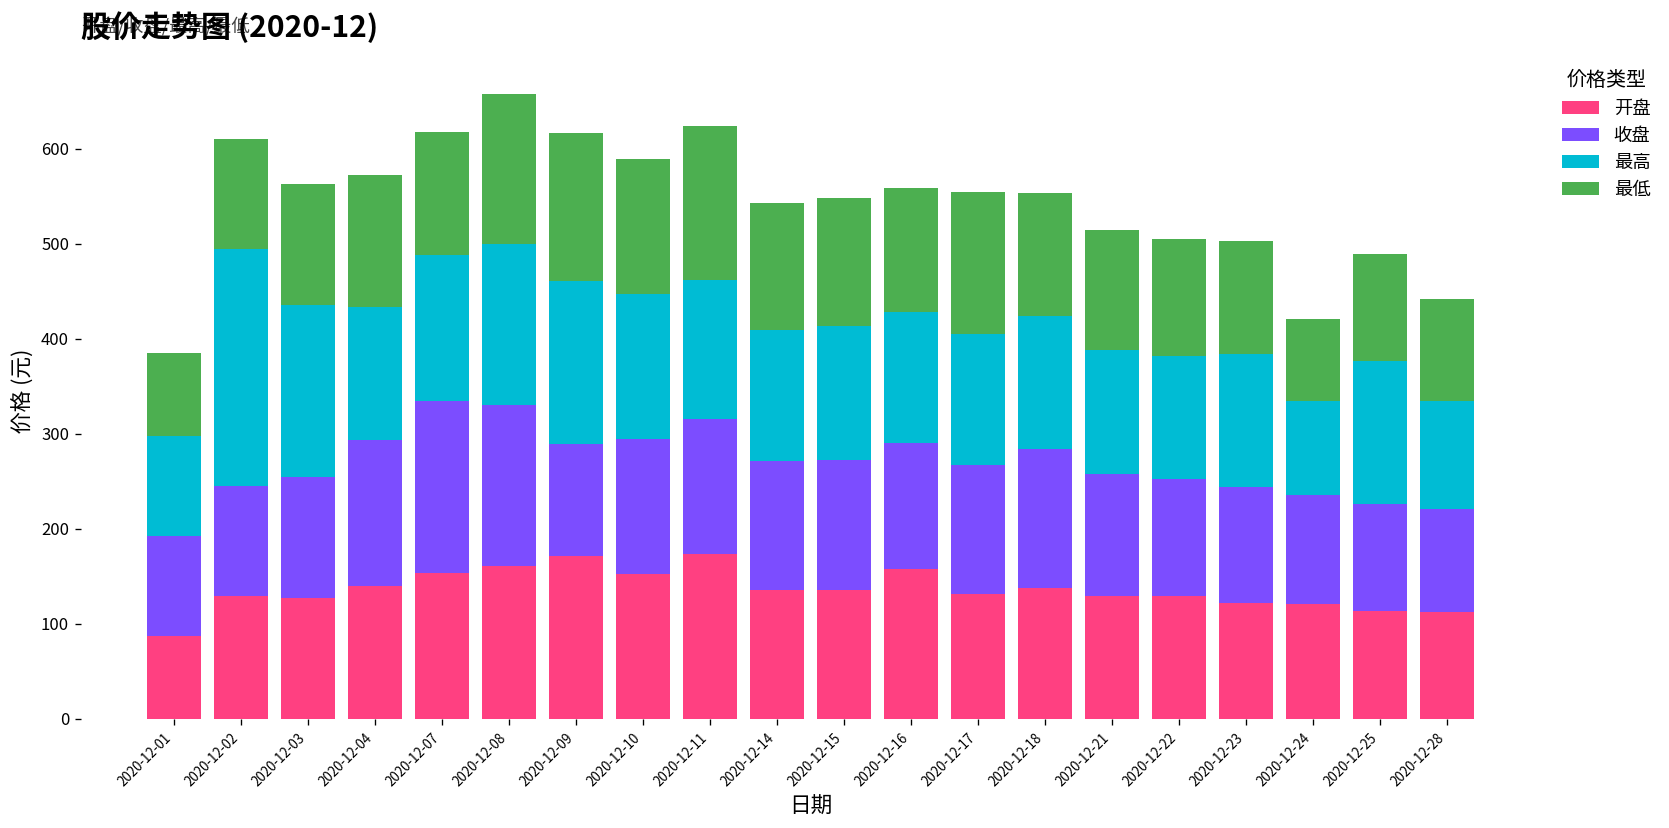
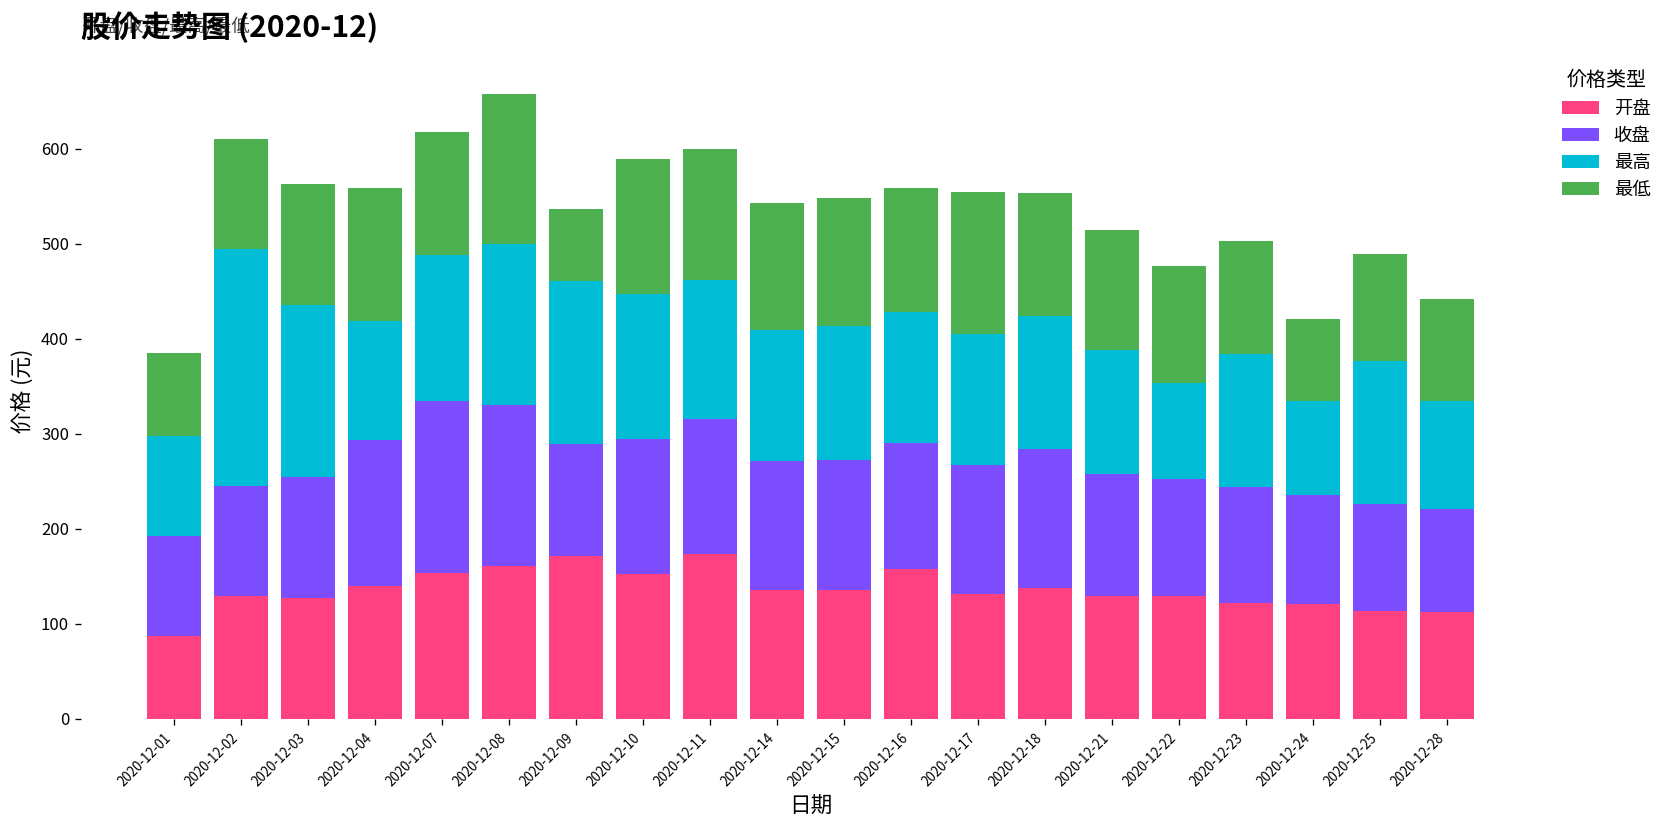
  {
    "开盘": {
      "2020-12-01": 90,
      "2020-12-02": 130,
      "2020-12-03": 130,
      "2020-12-04": 140,
      "2020-12-07": 150,
      "2020-12-08": 160,
      "2020-12-09": 170,
      "2020-12-10": 150,
      "2020-12-11": 170,
      "2020-12-14": 140,
      "2020-12-15": 140,
      "2020-12-16": 160,
      "2020-12-17": 130,
      "2020-12-18": 140,
      "2020-12-21": 130,
      "2020-12-22": 130,
      "2020-12-23": 120,
      "2020-12-24": 120,
      "2020-12-25": 110,
      "2020-12-28": 110
    },
    "收盘": {
      "2020-12-01": 100,
      "2020-12-02": 120,
      "2020-12-03": 130,
      "2020-12-04": 150,
      "2020-12-07": 180,
      "2020-12-08": 170,
      "2020-12-09": 120,
      "2020-12-10": 140,
      "2020-12-11": 140,
      "2020-12-14": 140,
      "2020-12-15": 140,
      "2020-12-16": 130,
      "2020-12-17": 140,
      "2020-12-18": 150,
      "2020-12-21": 130,
      "2020-12-22": 120,
      "2020-12-23": 120,
      "2020-12-24": 110,
      "2020-12-25": 110,
      "2020-12-28": 110
    },
    "最高": {
      "2020-12-01": 100,
      "2020-12-02": 250,
      "2020-12-03": 180,
-     "2020-12-04": 140,
+     "2020-12-04": 130,
      "2020-12-07": 150,
      "2020-12-08": 170,
      "2020-12-09": 170,
      "2020-12-10": 150,
      "2020-12-11": 150,
      "2020-12-14": 140,
      "2020-12-15": 140,
      "2020-12-16": 140,
      "2020-12-17": 140,
      "2020-12-18": 140,
      "2020-12-21": 130,
-     "2020-12-22": 130,
+     "2020-12-22": 100,
      "2020-12-23": 140,
      "2020-12-24": 100,
      "2020-12-25": 150,
      "2020-12-28": 110
    },
    "最低": {
      "2020-12-01": 90,
      "2020-12-02": 120,
      "2020-12-03": 130,
      "2020-12-04": 140,
      "2020-12-07": 130,
      "2020-12-08": 160,
-     "2020-12-09": 160,
+     "2020-12-09": 80,
      "2020-12-10": 140,
-     "2020-12-11": 160,
+     "2020-12-11": 140,
      "2020-12-14": 130,
      "2020-12-15": 140,
      "2020-12-16": 130,
      "2020-12-17": 150,
      "2020-12-18": 130,
      "2020-12-21": 130,
      "2020-12-22": 120,
      "2020-12-23": 120,
      "2020-12-24": 90,
      "2020-12-25": 110,
      "2020-12-28": 110
    }
  }
